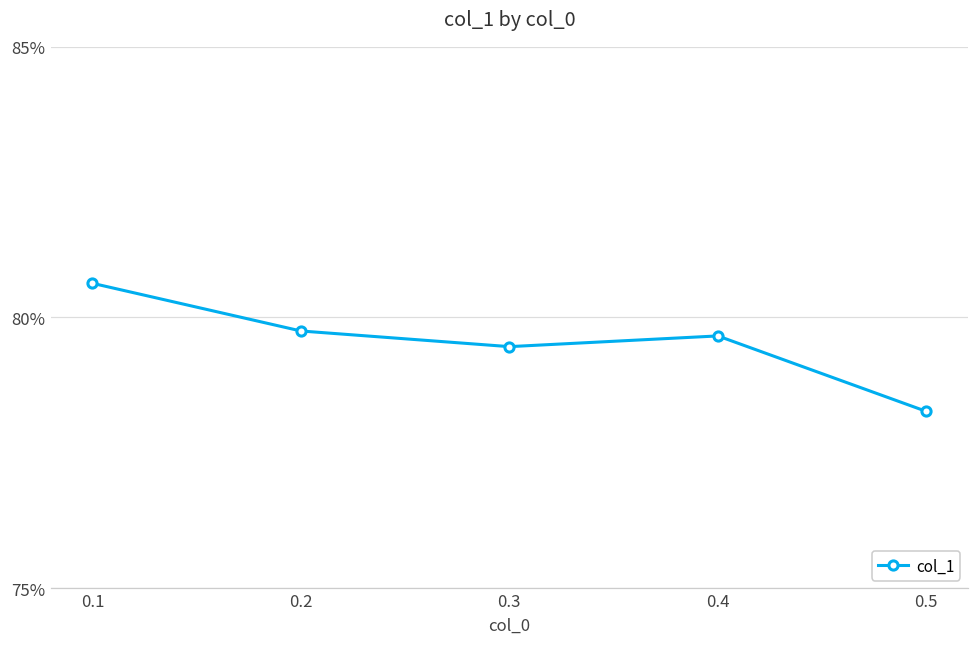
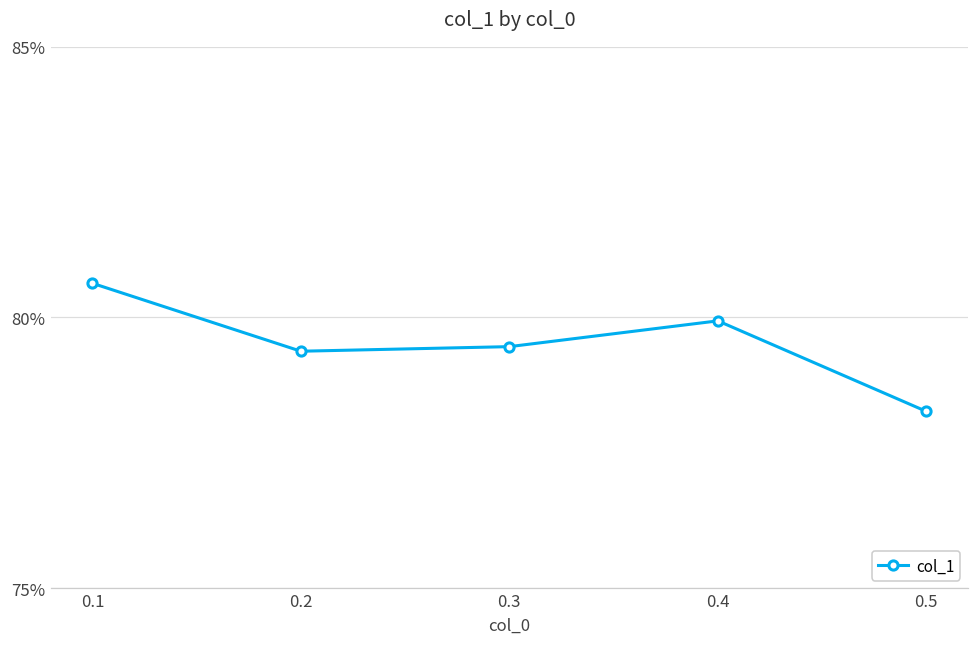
  {
    "0.1": "80.6%",
-   "0.2": "79.8%",
+   "0.2": "79.4%",
    "0.3": "79.5%",
-   "0.4": "79.7%",
+   "0.4": "79.9%",
    "0.5": "78.3%"
  }
